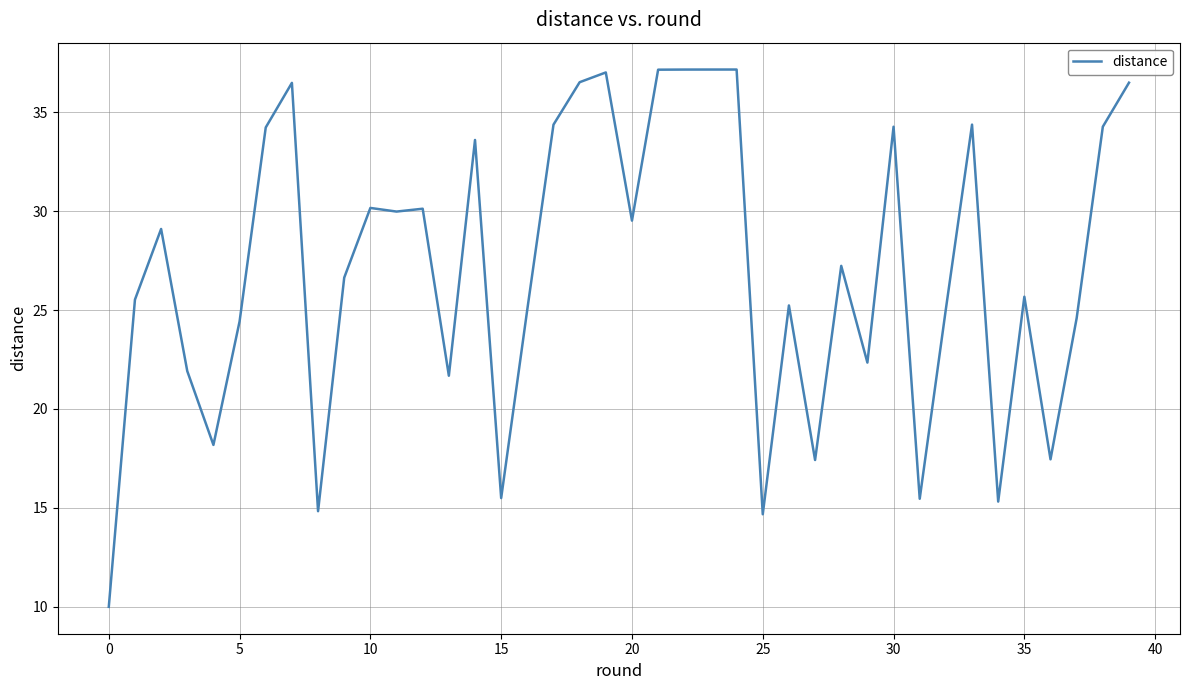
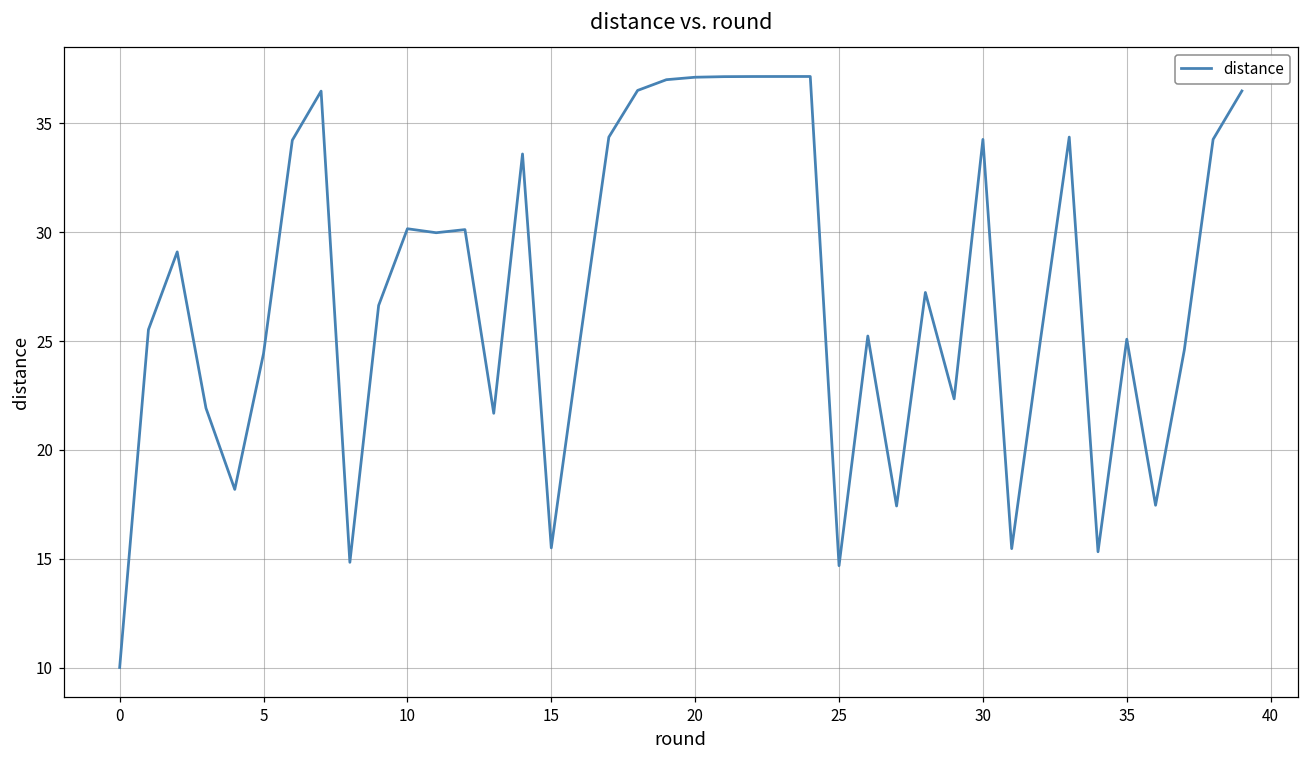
  {
    "0": 10.0,
    "5": 24.4,
    "10": 30.2,
    "15": 15.5,
-   "20": 29.5,
+   "20": 37.1,
    "25": 14.7,
    "30": 34.3,
-   "35": 25.7
+   "35": 25.1
  }
